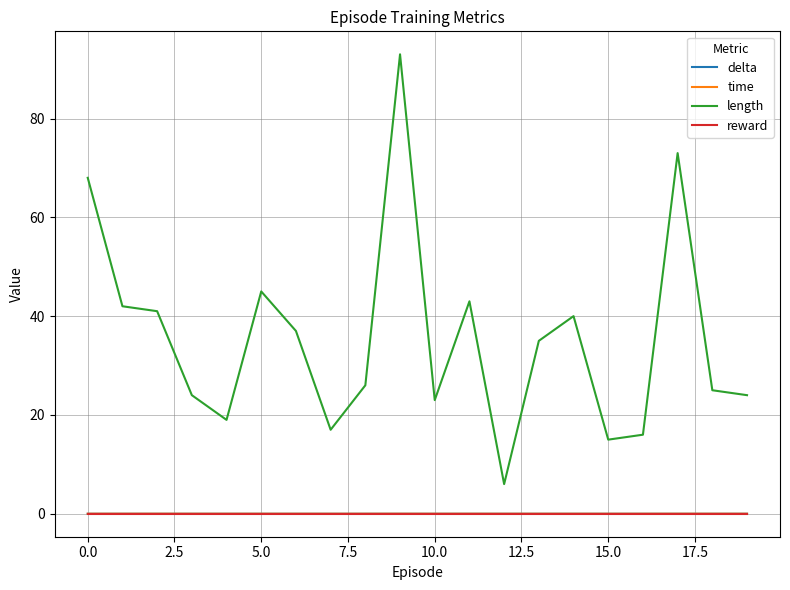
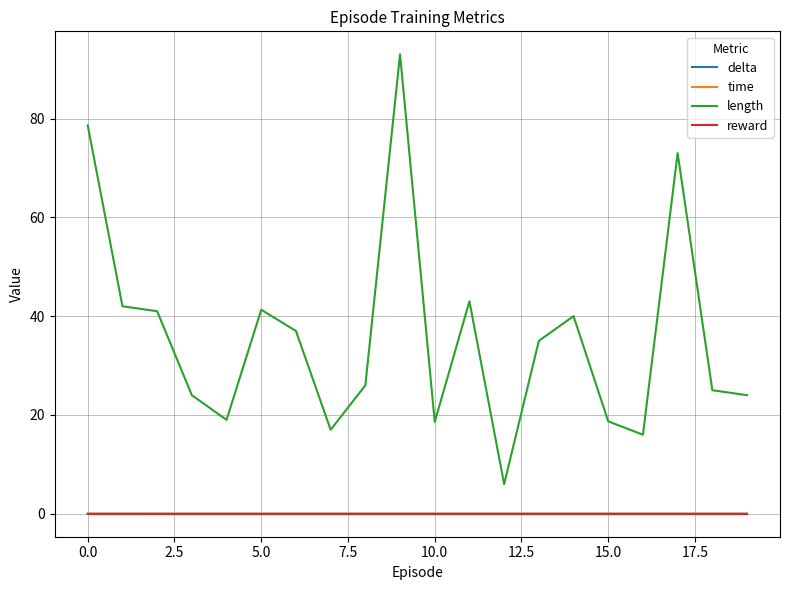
  {
    "reward": {
      "0.0": 0,
      "5.0": 0,
      "10.0": 0,
      "15.0": 0
    },
    "length": {
-     "0.0": 68,
-     "5.0": 45,
-     "10.0": 23,
-     "15.0": 15
+     "0.0": 79,
+     "5.0": 41,
+     "10.0": 19,
+     "15.0": 19
    }
  }
